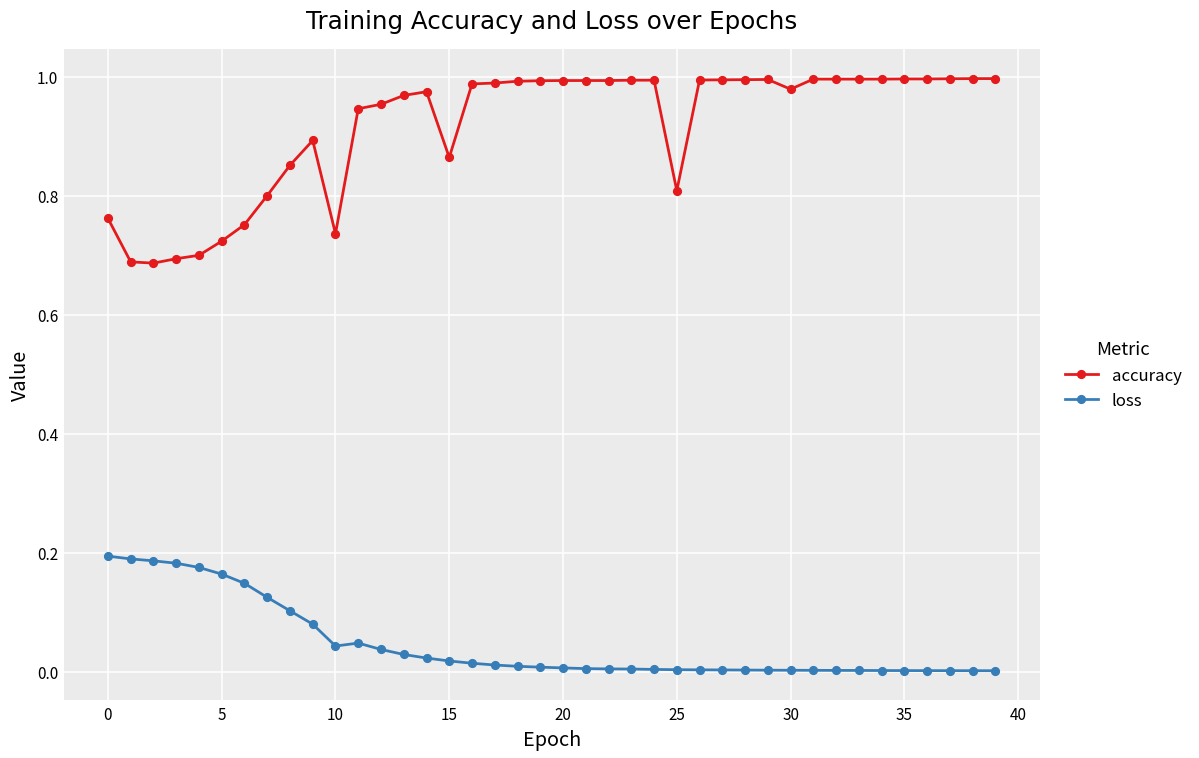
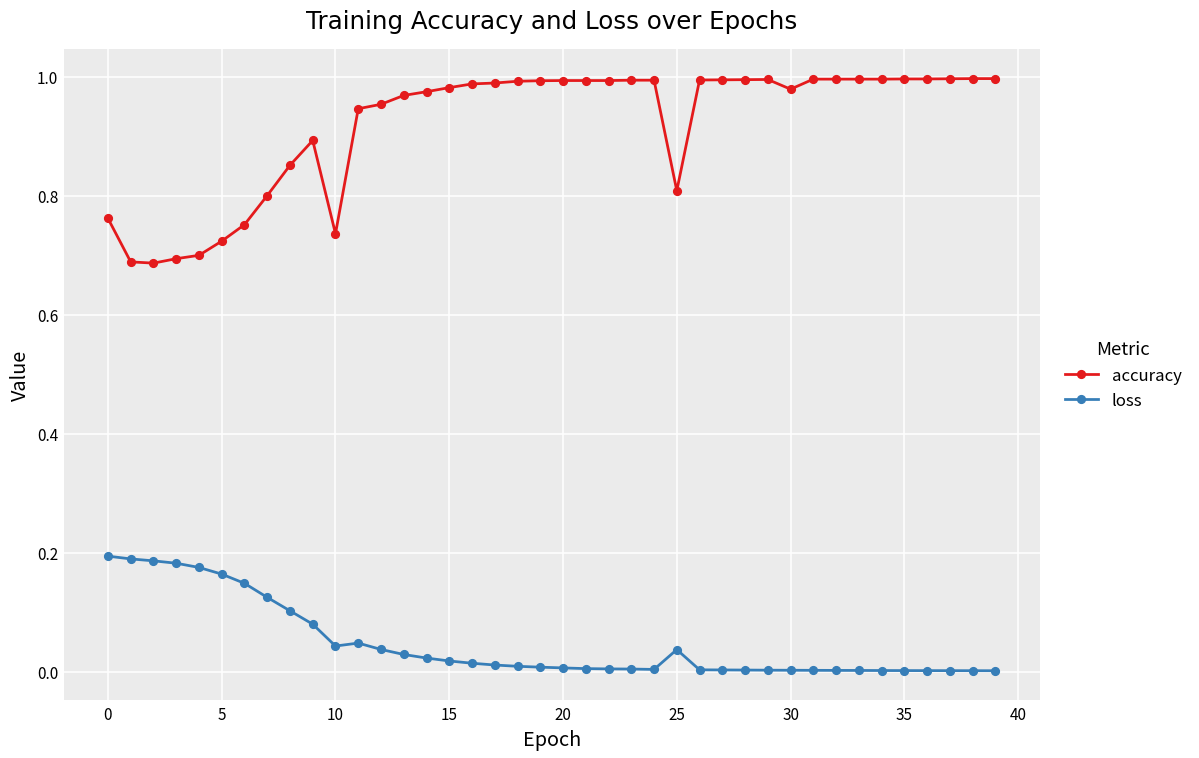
  {
    "accuracy": {
      "0": 0.76,
      "5": 0.72,
      "10": 0.74,
-     "15": 0.86,
+     "15": 0.98,
      "20": 0.99,
      "25": 0.81,
      "30": 0.98,
      "35": 1.00
    },
    "loss": {
      "0": 0.19,
      "5": 0.16,
      "10": 0.04,
      "15": 0.02,
      "20": 0.01,
-     "25": 0.00,
+     "25": 0.04,
      "30": 0.00,
      "35": 0.00
    }
  }
